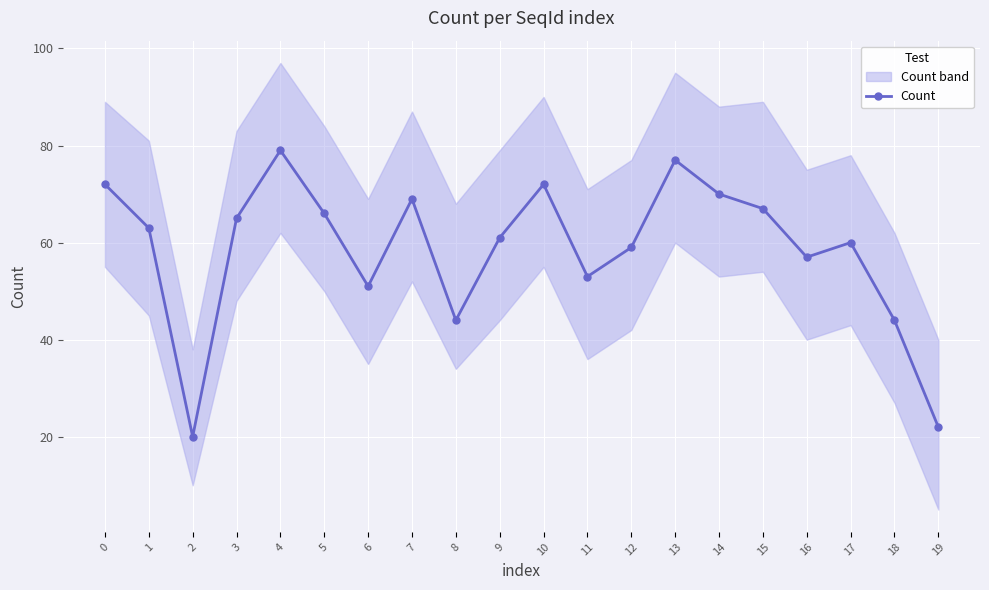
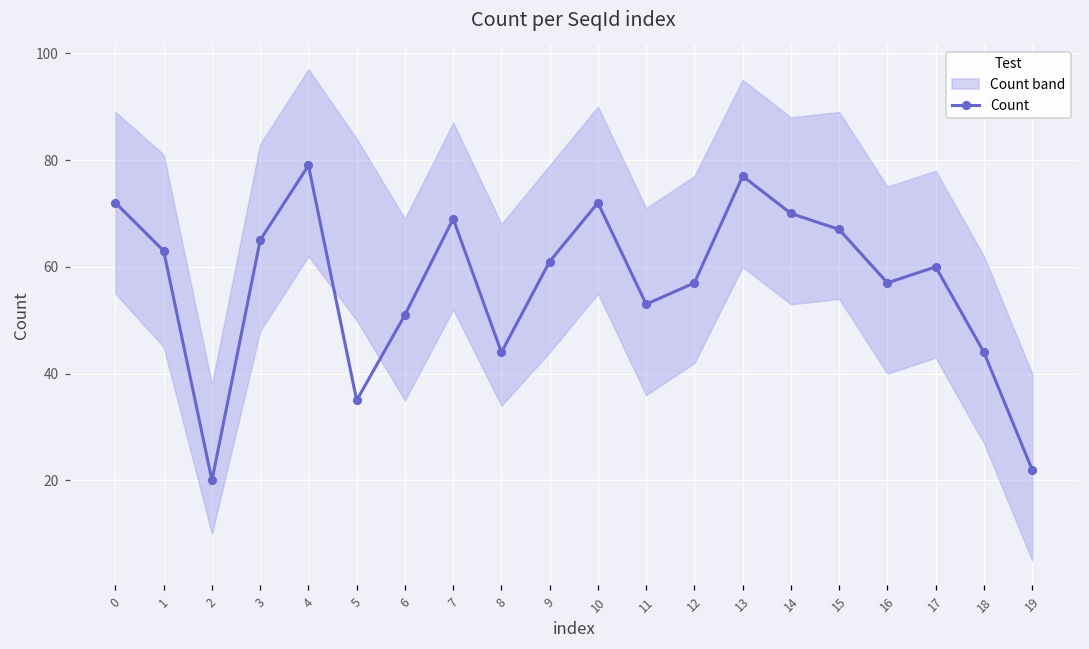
  {
    "Count": {
      "0": 72,
      "1": 63,
      "2": 20,
      "3": 65,
      "4": 79,
-     "5": 66,
+     "5": 35,
      "6": 51,
      "7": 69,
      "8": 44,
      "9": 61,
      "10": 72,
      "11": 53,
-     "12": 59,
+     "12": 57,
      "13": 77,
      "14": 70,
      "15": 67,
      "16": 57,
      "17": 60,
      "18": 44,
      "19": 22
    }
  }
